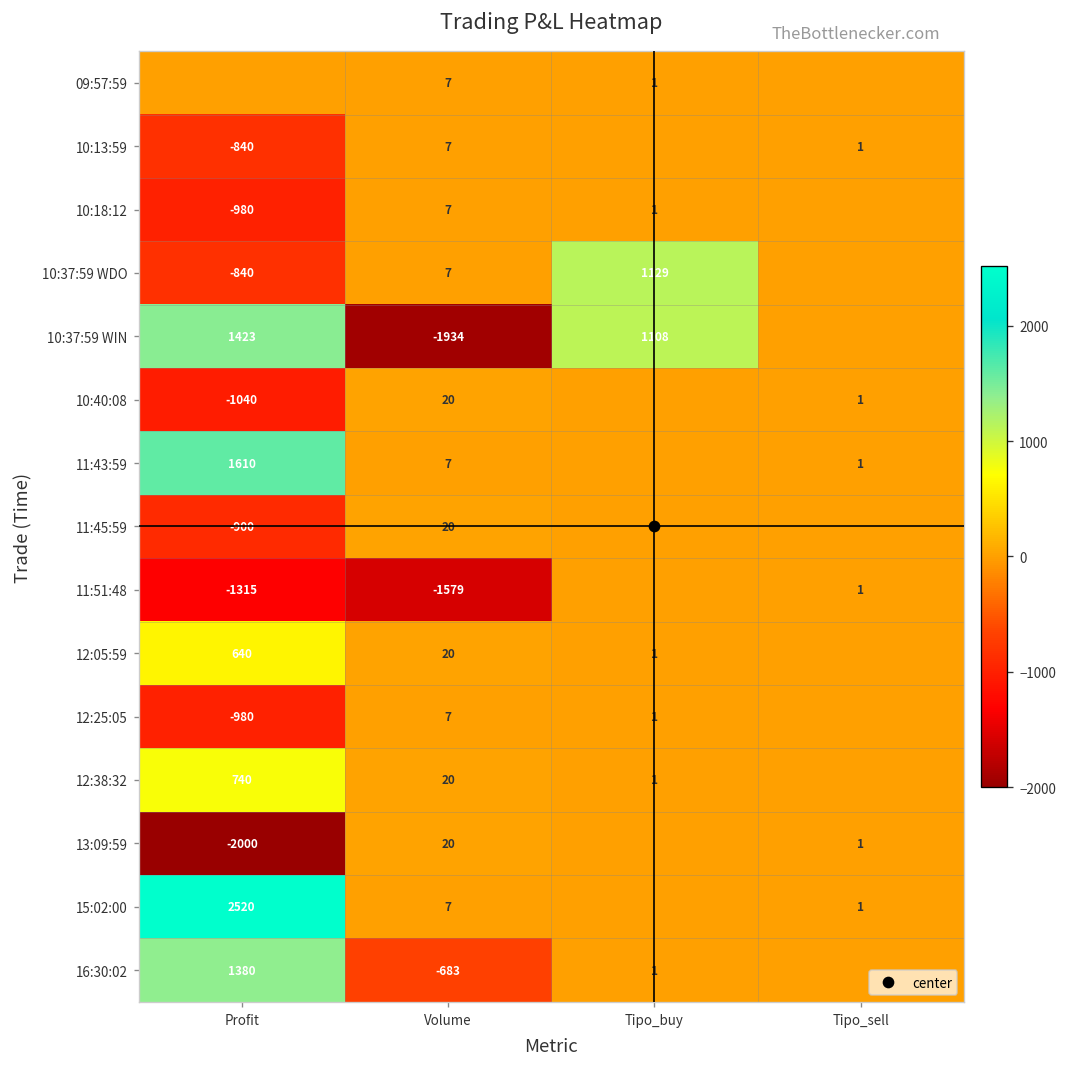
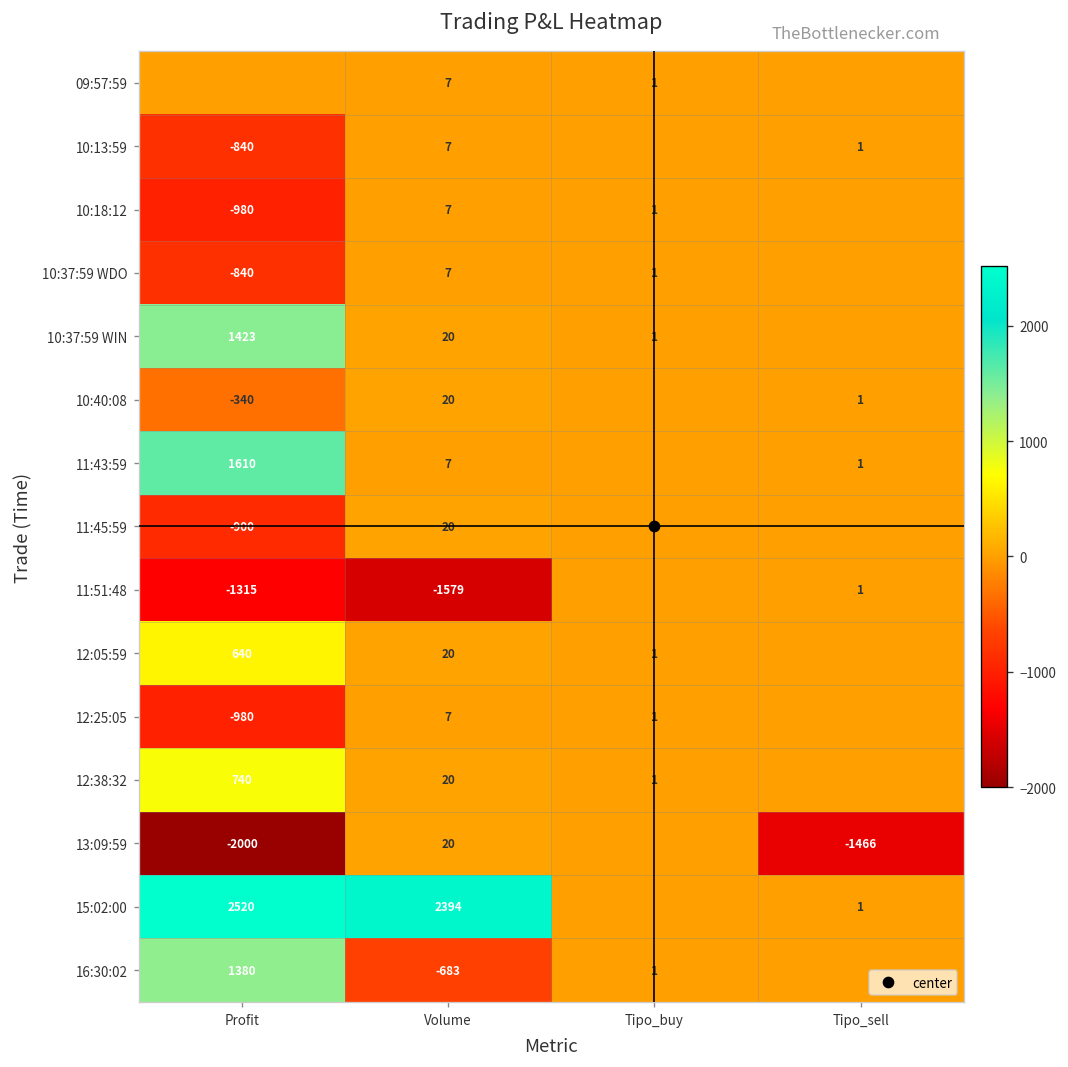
  {
    "09:57:59": {
      "Volume": 7,
      "Tipo_buy": 1
    },
    "10:13:59": {
      "Profit": -840,
      "Volume": 7,
      "Tipo_sell": 1
    },
    "10:18:12": {
      "Profit": -980,
      "Volume": 7,
      "Tipo_buy": 1
    },
    "10:37:59 WDO": {
      "Profit": -840,
      "Volume": 7,
-     "Tipo_buy": 1129
+     "Tipo_buy": 1
    },
    "10:37:59 WIN": {
      "Profit": 1423,
-     "Volume": -1934,
-     "Tipo_buy": 1108
+     "Volume": 20,
+     "Tipo_buy": 1
    },
    "10:40:08": {
-     "Profit": -1040,
+     "Profit": -340,
      "Volume": 20,
      "Tipo_sell": 1
    },
    "11:43:59": {
      "Profit": 1610,
      "Volume": 7,
      "Tipo_sell": 1
    },
    "11:45:59": {
      "Profit": -900,
      "Volume": 20
    },
    "11:51:48": {
      "Profit": -1315,
      "Volume": -1579,
      "Tipo_sell": 1
    },
    "12:05:59": {
      "Profit": 640,
      "Volume": 20,
      "Tipo_buy": 1
    },
    "12:25:05": {
      "Profit": -980,
      "Volume": 7,
      "Tipo_buy": 1
    },
    "12:38:32": {
      "Profit": 740,
      "Volume": 20,
      "Tipo_buy": 1
    },
    "13:09:59": {
      "Profit": -2000,
      "Volume": 20,
-     "Tipo_sell": 1
+     "Tipo_sell": -1466
    },
    "15:02:00": {
      "Profit": 2520,
-     "Volume": 7,
+     "Volume": 2394,
      "Tipo_sell": 1
    },
    "16:30:02": {
      "Profit": 1380,
      "Volume": -683,
      "Tipo_buy": 1
    }
  }
